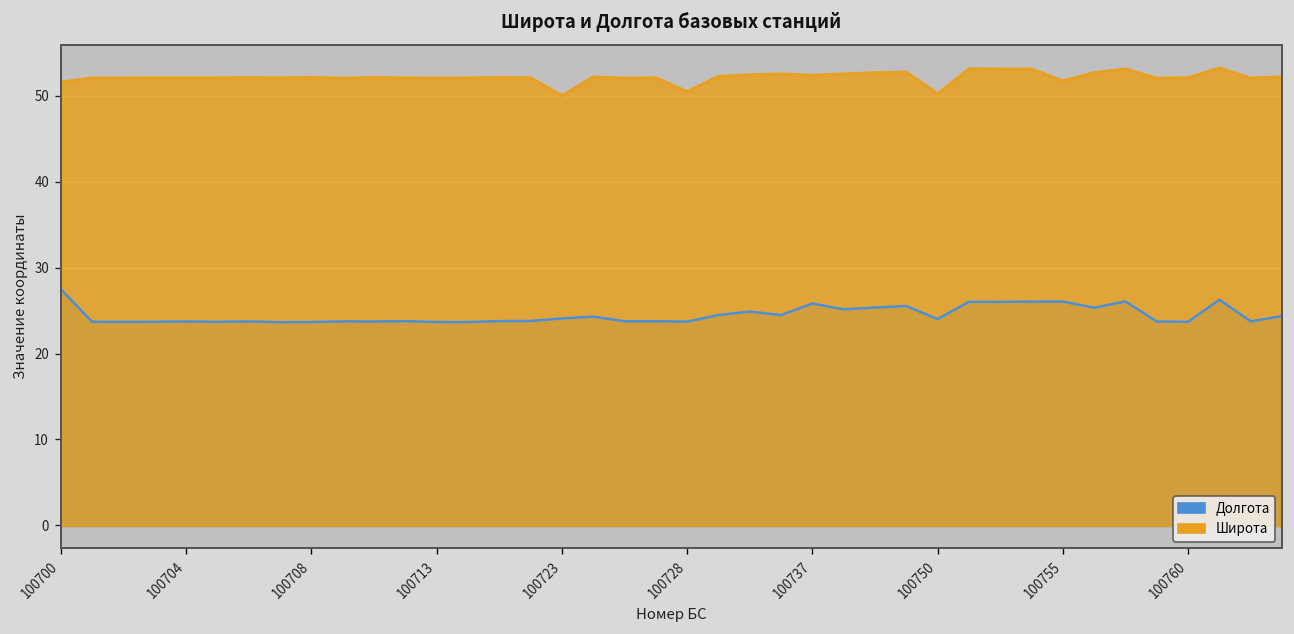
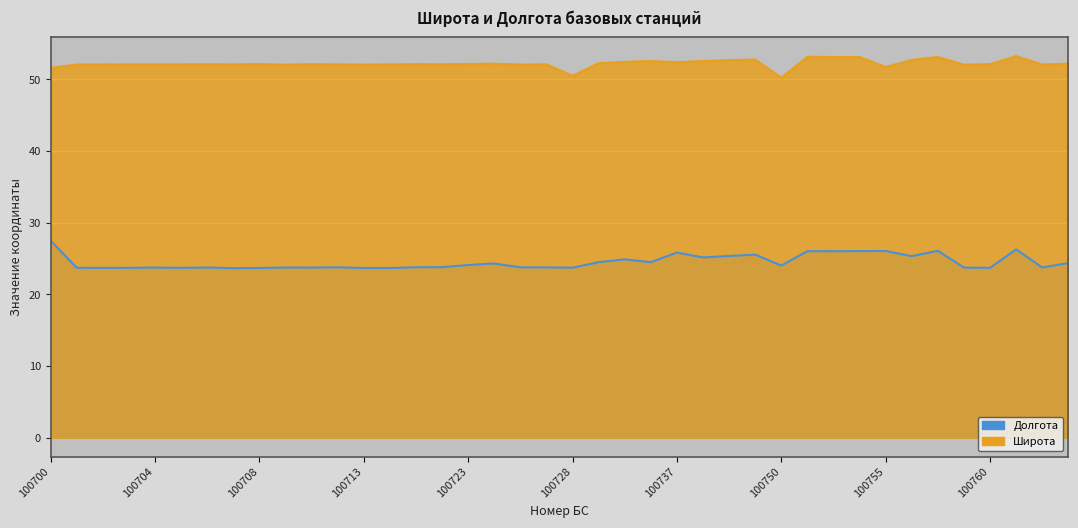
  {
    "Долгота": {
      "100700": 27,
      "100704": 24,
      "100708": 24,
      "100713": 24,
      "100723": 24,
      "100728": 24,
      "100737": 26,
      "100750": 24,
      "100755": 26,
      "100760": 24
    },
    "Широта": {
      "100700": 52,
      "100704": 52,
      "100708": 52,
      "100713": 52,
-     "100723": 50,
+     "100723": 52,
      "100728": 51,
      "100737": 52,
      "100750": 50,
      "100755": 52,
      "100760": 52
    }
  }
